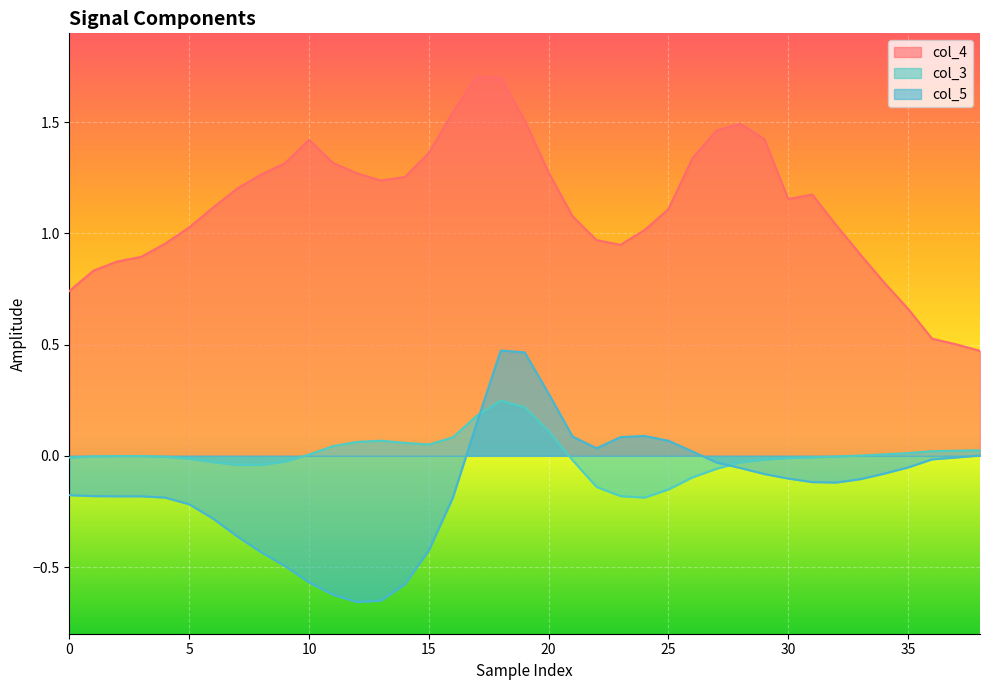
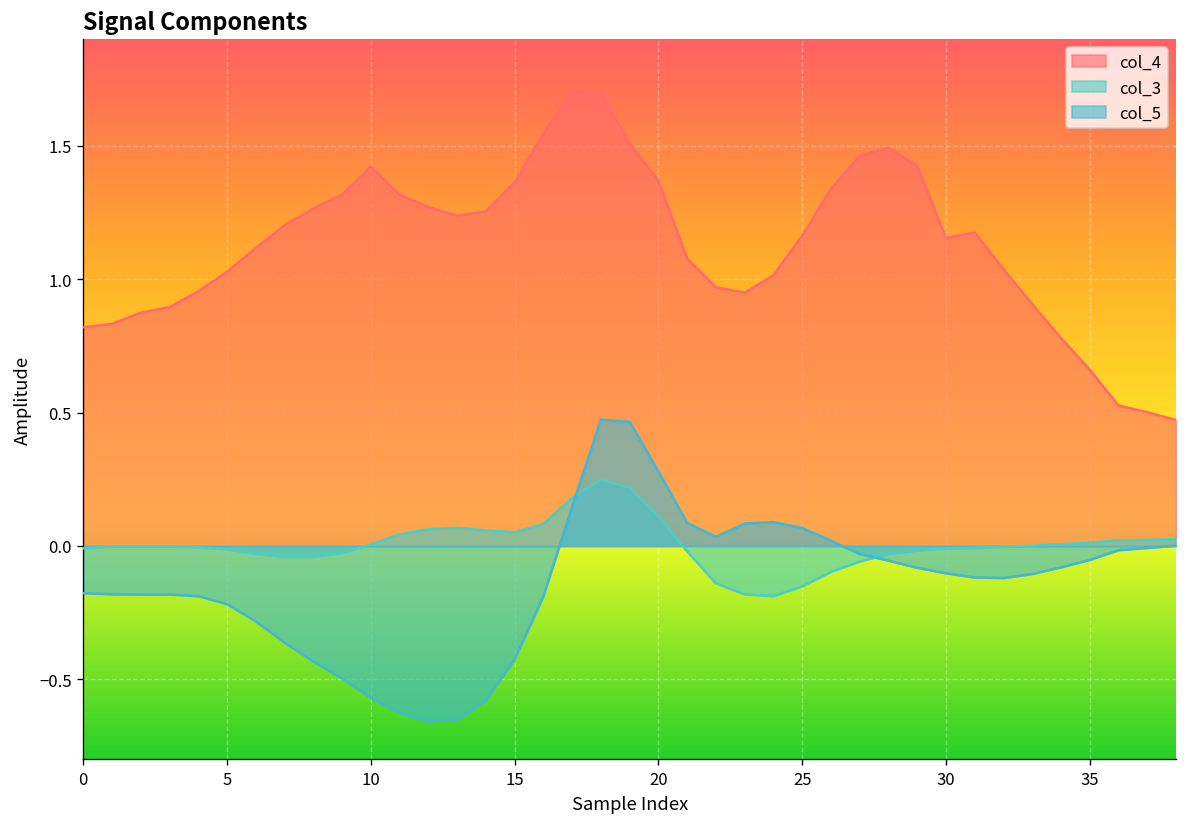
  {
    "col_4": {
-     "0": 0.74,
+     "0": 0.82,
      "5": 1.03,
      "10": 1.42,
      "15": 1.36,
-     "20": 1.27,
-     "25": 1.11,
+     "20": 1.37,
+     "25": 1.16,
      "30": 1.15,
      "35": 0.66
    }
  }
